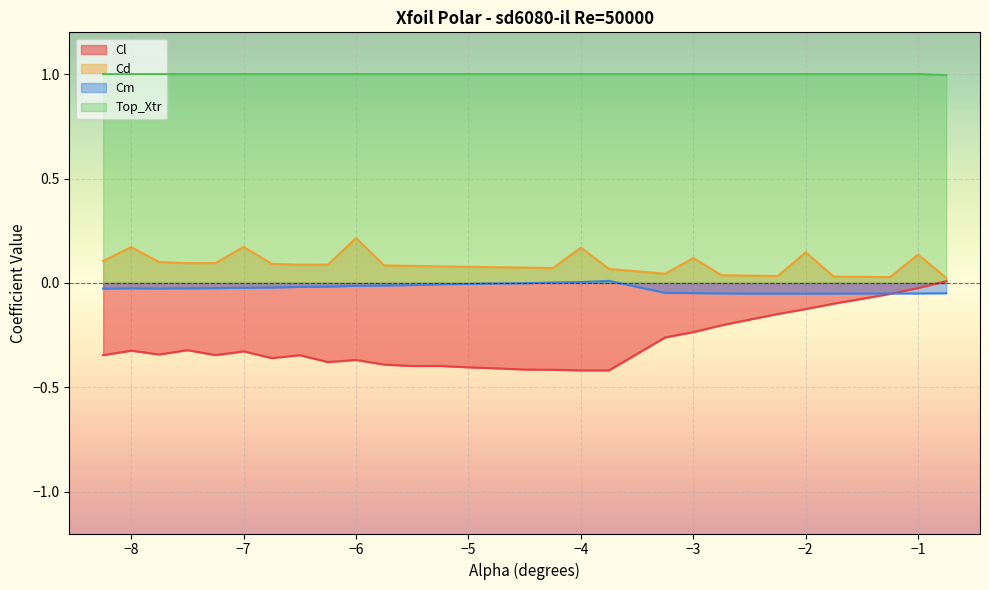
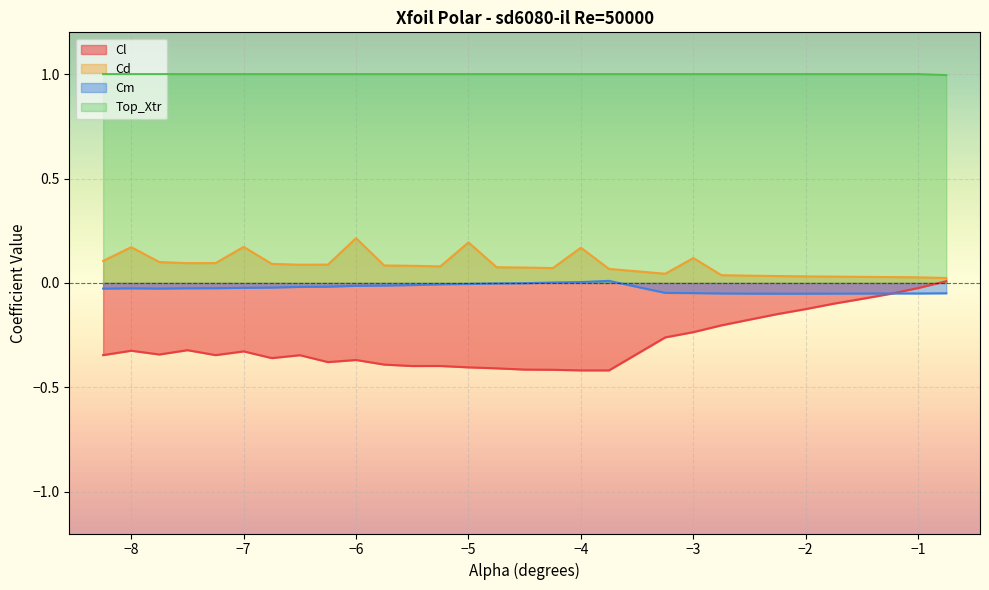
  {
    "Cd": {
      "−8": 0.17,
      "−7": 0.17,
      "−6": 0.21,
-     "−5": 0.08,
+     "−5": 0.19,
      "−4": 0.17,
      "−3": 0.12,
-     "−2": 0.15,
-     "−1": 0.14
+     "−2": 0.03,
+     "−1": 0.03
    },
    "Top_Xtr": {
      "−7": 1.00,
      "−6": 1.00,
      "−5": 1.00,
      "−4": 1.00,
      "−3": 1.00,
      "−2": 1.00,
      "−1": 1.00
    }
  }
